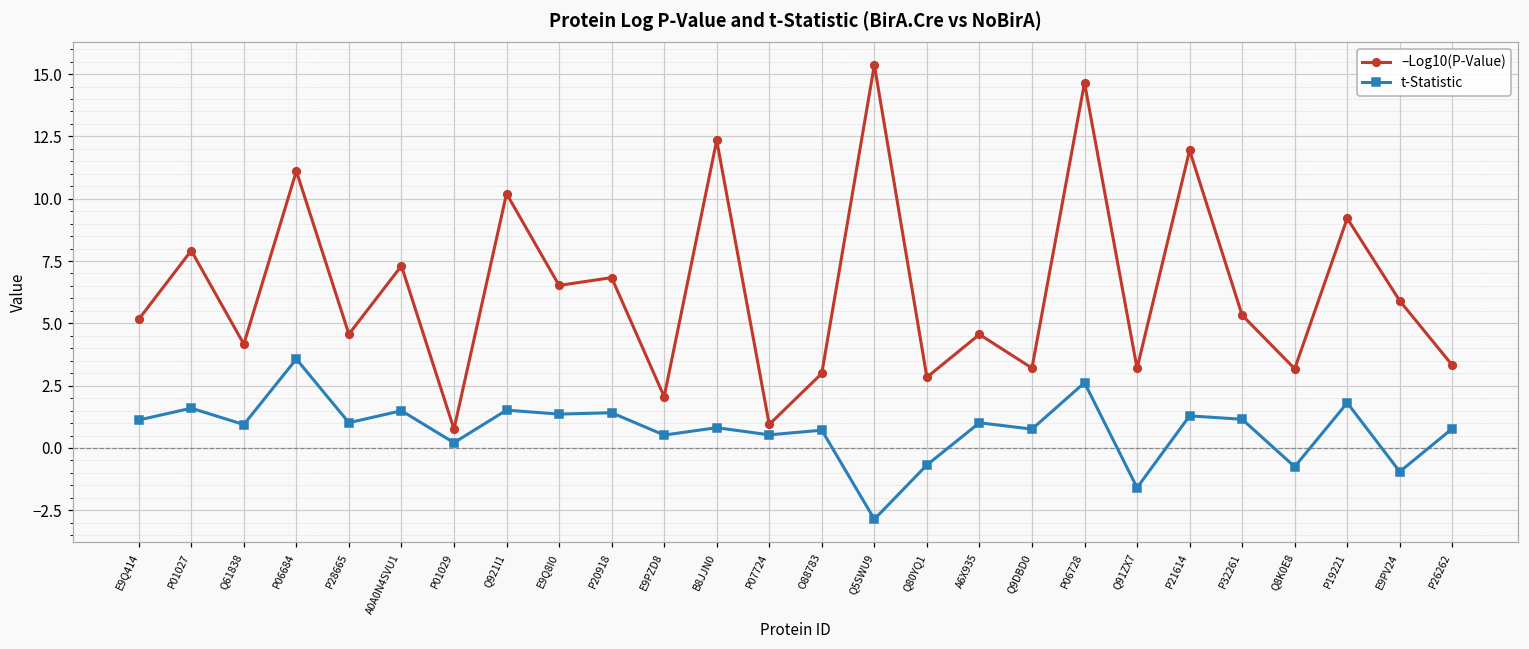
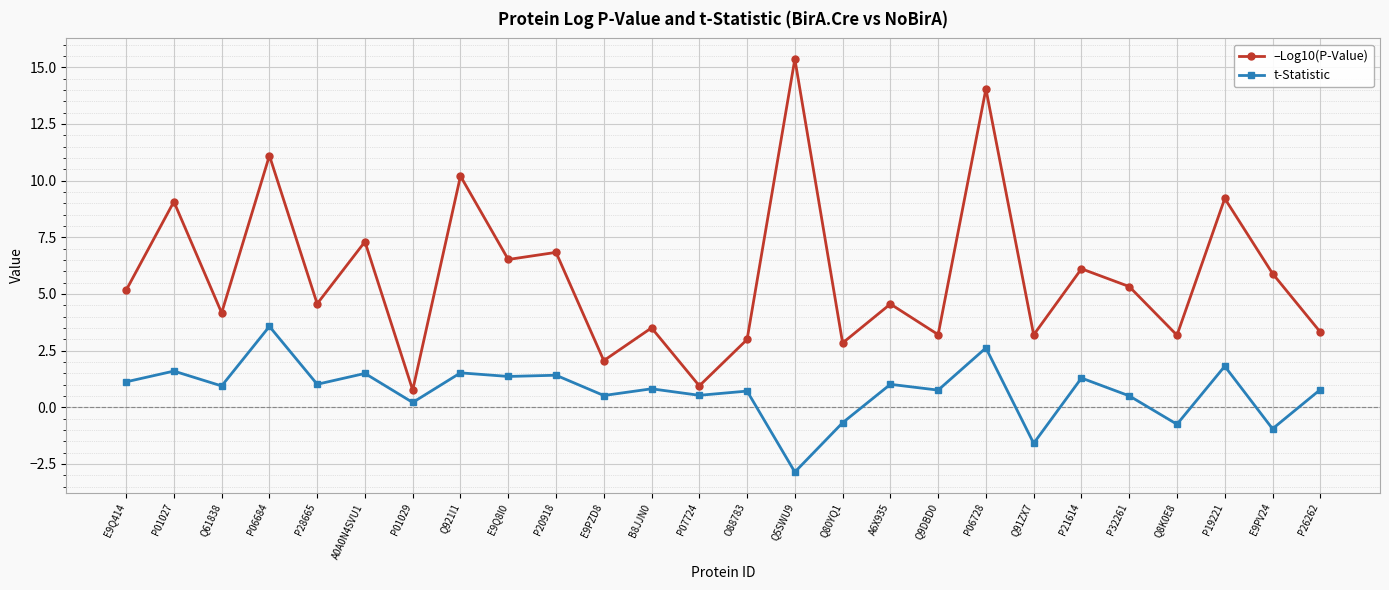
  {
    "–Log10(P-Value)": {
      "E9Q414": 5.2,
-     "P01027": 7.9,
+     "P01027": 9.1,
      "Q61838": 4.2,
      "P06684": 11.1,
      "P28665": 4.6,
      "A0A0N4SVU1": 7.3,
      "P01029": 0.8,
      "Q921I1": 10.2,
      "E9Q8I0": 6.5,
      "P20918": 6.8,
      "E9PZD8": 2.1,
-     "B8JJN0": 12.3,
+     "B8JJN0": 3.5,
      "P07724": 0.9,
      "O88783": 3.0,
      "Q5SWU9": 15.4,
      "Q80YQ1": 2.8,
      "A6X935": 4.6,
      "Q9DBD0": 3.2,
-     "P06728": 14.7,
+     "P06728": 14.0,
      "Q91ZX7": 3.2,
-     "P21614": 11.9,
+     "P21614": 6.1,
      "P32261": 5.3,
      "Q8K0E8": 3.2,
      "P19221": 9.2,
      "E9PV24": 5.9,
      "P26262": 3.3
    },
    "t-Statistic": {
      "E9Q414": 1.1,
      "P01027": 1.6,
      "Q61838": 0.9,
      "P06684": 3.6,
      "P28665": 1.0,
      "A0A0N4SVU1": 1.5,
      "P01029": 0.2,
      "Q921I1": 1.5,
      "E9Q8I0": 1.4,
      "P20918": 1.4,
      "E9PZD8": 0.5,
      "B8JJN0": 0.8,
      "P07724": 0.5,
      "O88783": 0.7,
      "Q5SWU9": -2.9,
      "Q80YQ1": -0.7,
      "A6X935": 1.0,
      "Q9DBD0": 0.8,
      "P06728": 2.6,
      "Q91ZX7": -1.6,
      "P21614": 1.3,
-     "P32261": 1.2,
+     "P32261": 0.5,
      "Q8K0E8": -0.8,
      "P19221": 1.8,
      "E9PV24": -1.0,
      "P26262": 0.8
    }
  }
